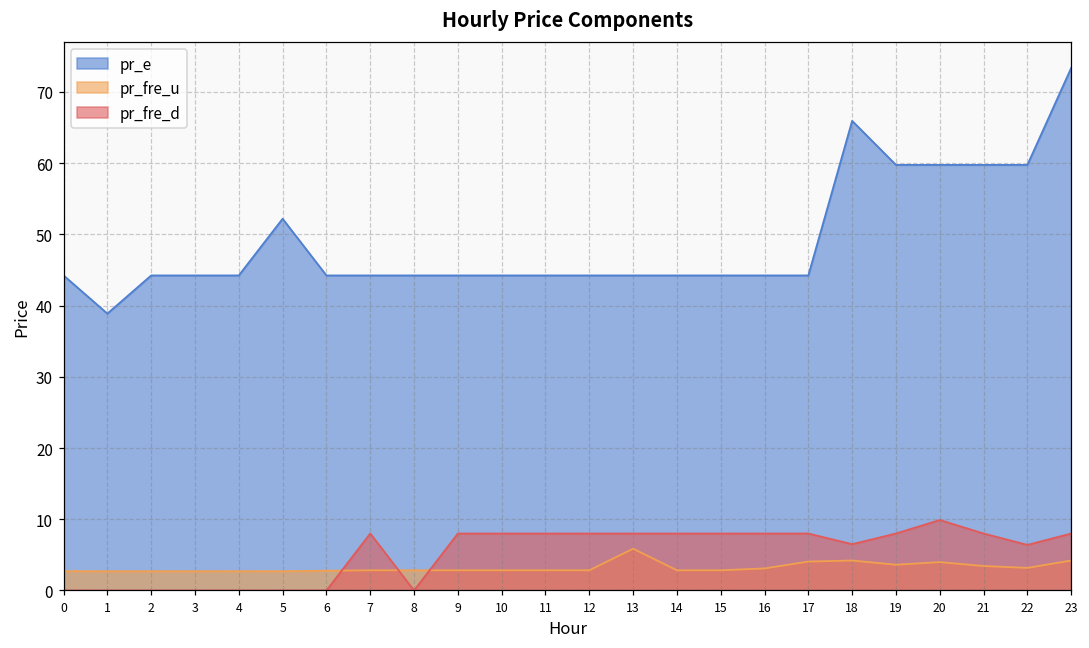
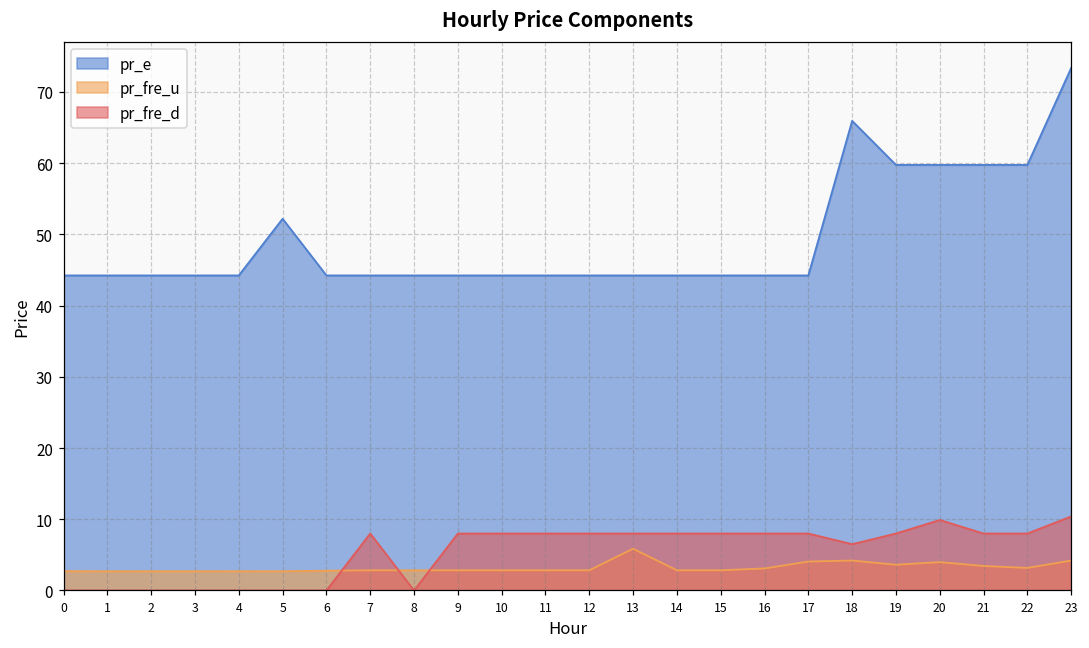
  {
    "pr_e": {
      "0": 44,
-     "1": 39,
+     "1": 44,
      "2": 44,
      "3": 44,
      "4": 44,
      "5": 52,
      "6": 44,
      "7": 44,
      "8": 44,
      "9": 44,
      "10": 44,
      "11": 44,
      "12": 44,
      "13": 44,
      "14": 44,
      "15": 44,
      "16": 44,
      "17": 44,
      "18": 66,
      "19": 60,
      "20": 60,
      "21": 60,
      "22": 60,
      "23": 73
    },
    "pr_fre_u": {
      "0": 3,
      "1": 3,
      "2": 3,
      "3": 3,
      "4": 3,
      "5": 3,
      "6": 3,
      "7": 3,
      "8": 3,
      "9": 3,
      "10": 3,
      "11": 3,
      "12": 3,
      "13": 6,
      "14": 3,
      "15": 3,
      "16": 3,
      "17": 4,
      "18": 4,
      "19": 4,
      "20": 4,
      "21": 3,
      "22": 3,
      "23": 4
    },
    "pr_fre_d": {
      "0": 0,
      "1": 0,
      "2": 0,
      "3": 0,
      "4": 0,
      "5": 0,
      "6": 0,
      "7": 8,
      "8": 0,
      "9": 8,
      "10": 8,
      "11": 8,
      "12": 8,
      "13": 8,
      "14": 8,
      "15": 8,
      "16": 8,
      "17": 8,
      "18": 7,
      "19": 8,
      "20": 10,
      "21": 8,
-     "22": 6,
-     "23": 8
+     "22": 8,
+     "23": 10
    }
  }
